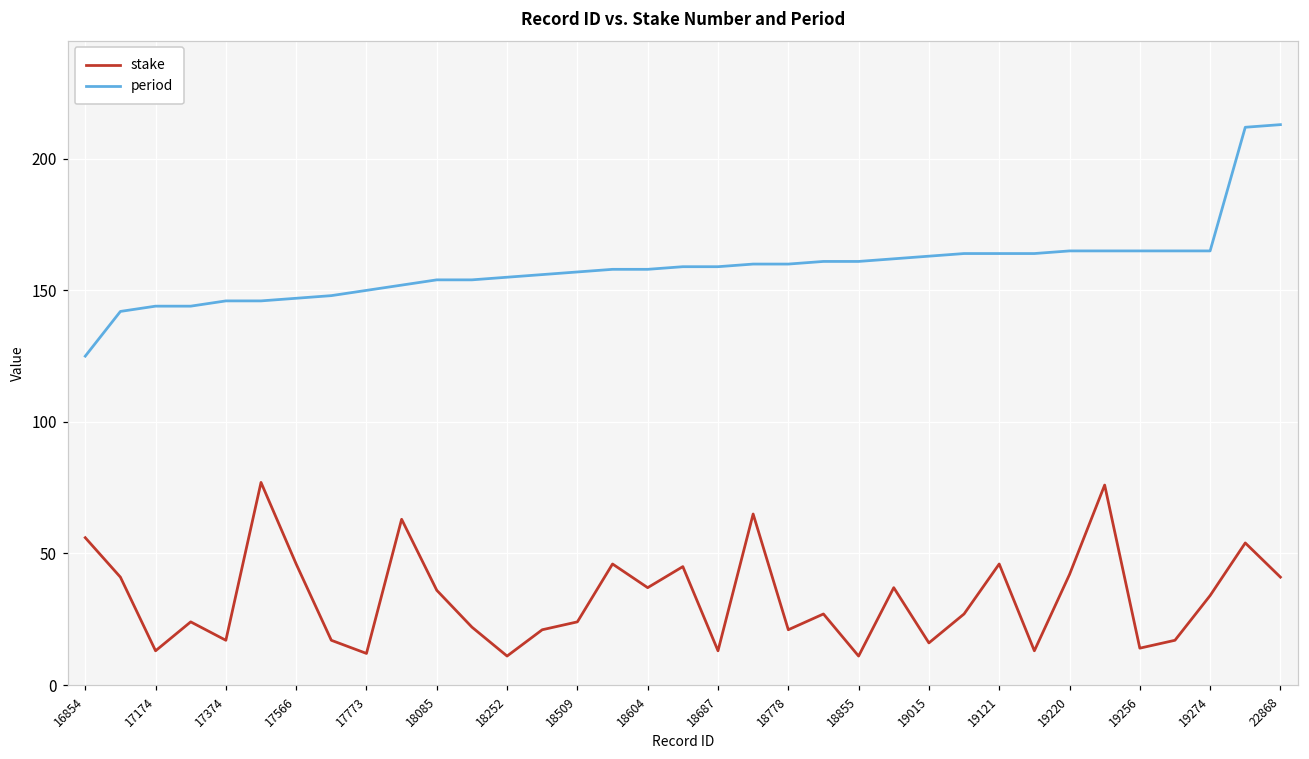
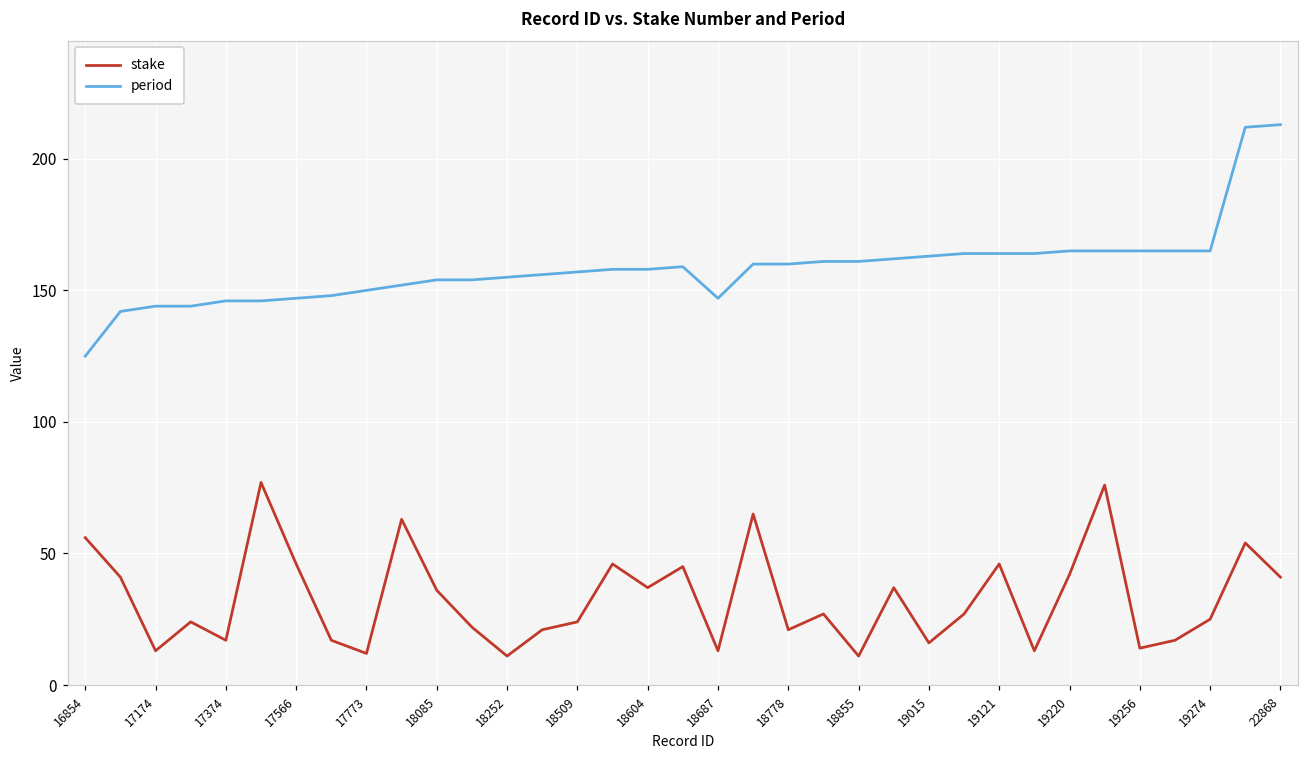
  {
    "stake": {
      "16854": 56,
      "17174": 13,
      "17374": 17,
      "17566": 46,
      "17773": 12,
      "18085": 36,
      "18252": 11,
      "18509": 24,
      "18604": 37,
      "18687": 13,
      "18778": 21,
      "18855": 11,
      "19015": 16,
      "19121": 46,
      "19220": 42,
      "19256": 14,
-     "19274": 34,
+     "19274": 25,
      "22868": 41
    },
    "period": {
      "16854": 125,
      "17174": 144,
      "17374": 146,
      "17566": 147,
      "17773": 150,
      "18085": 154,
      "18252": 155,
      "18509": 157,
      "18604": 158,
-     "18687": 159,
+     "18687": 147,
      "18778": 160,
      "18855": 161,
      "19015": 163,
      "19121": 164,
      "19220": 165,
      "19256": 165,
      "19274": 165,
      "22868": 213
    }
  }
